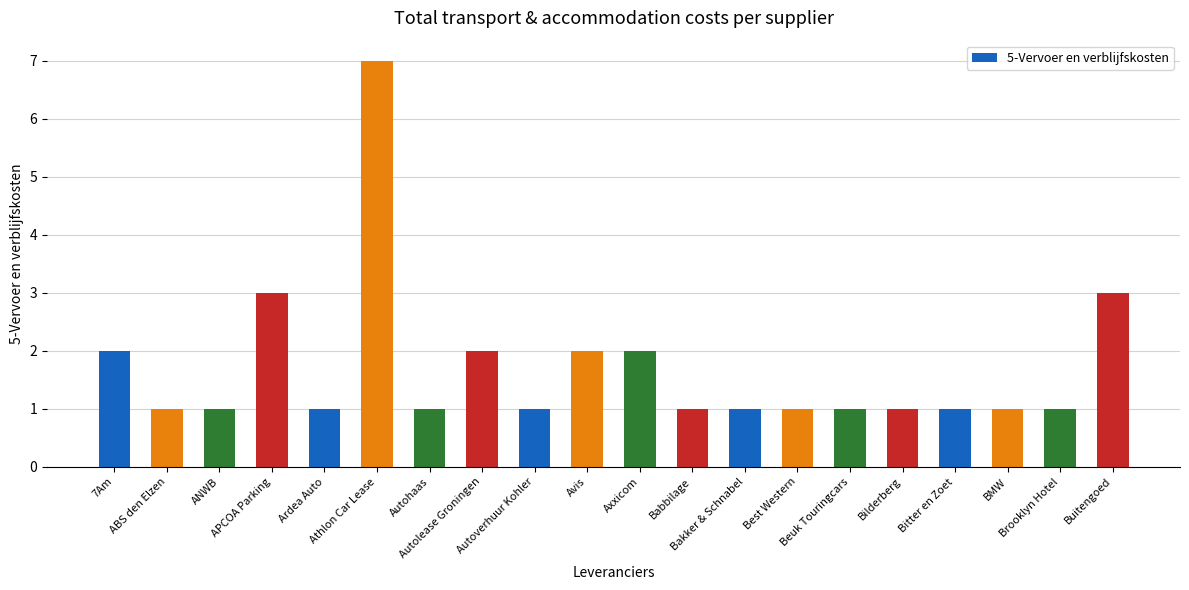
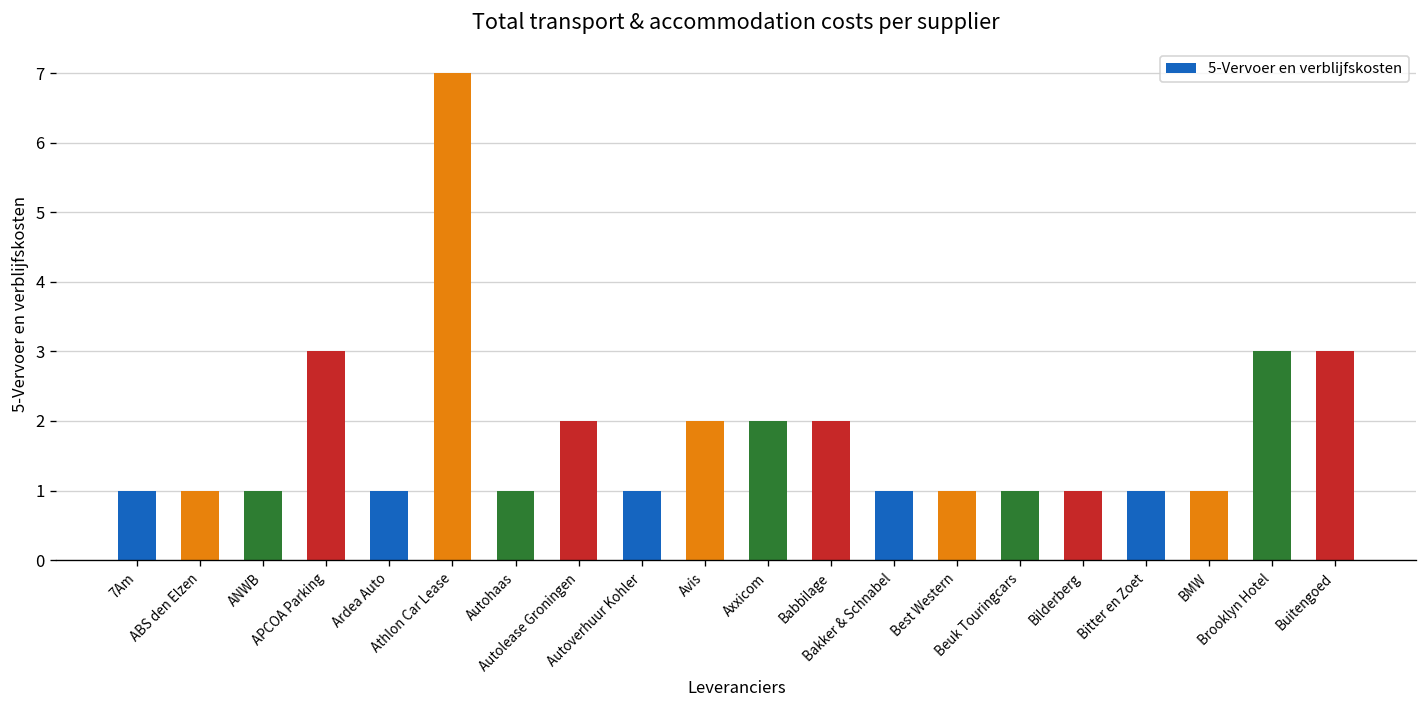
  {
-   "7Am": 2,
+   "7Am": 1,
    "ABS den Elzen": 1,
    "ANWB": 1,
    "APCOA Parking": 3,
    "Ardea Auto": 1,
    "Athlon Car Lease": 7,
    "Autohaas": 1,
    "Autolease Groningen": 2,
    "Autoverhuur Kohler": 1,
    "Avis": 2,
    "Axxicom": 2,
-   "Babbilage": 1,
+   "Babbilage": 2,
    "Bakker & Schnabel": 1,
    "Best Western": 1,
    "Beuk Touringcars": 1,
    "Bilderberg": 1,
    "Bitter en Zoet": 1,
    "BMW": 1,
-   "Brooklyn Hotel": 1,
+   "Brooklyn Hotel": 3,
    "Buitengoed": 3
  }
